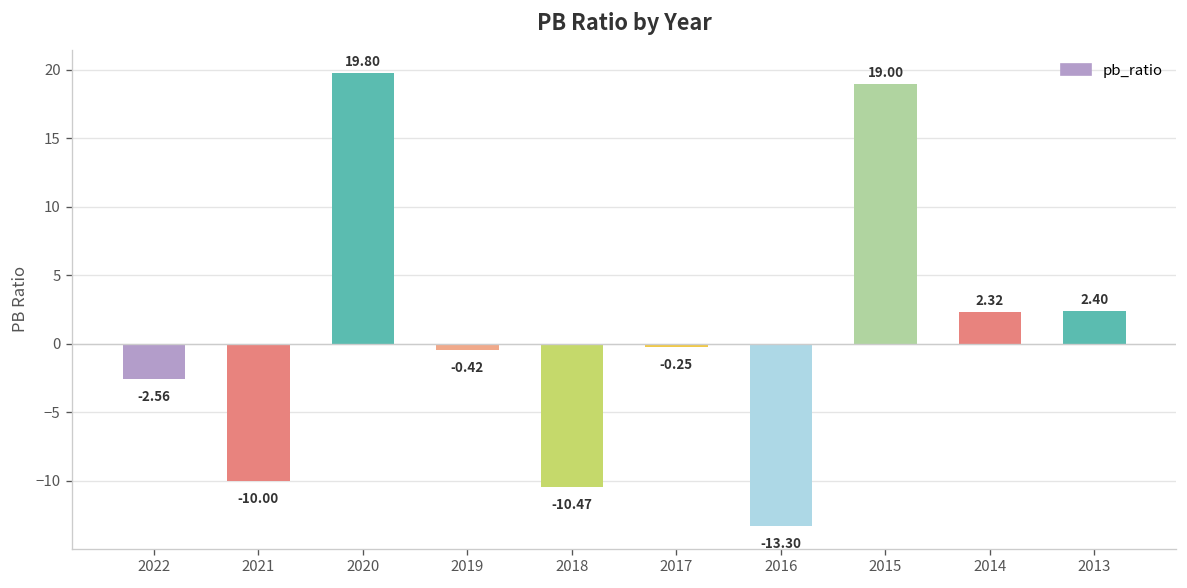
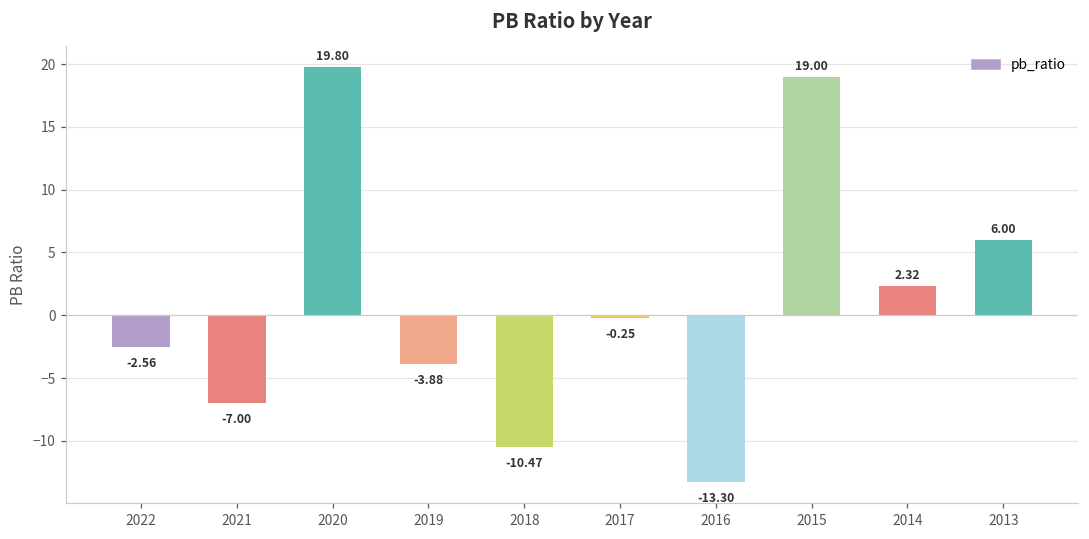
  {
    "2022": -2.56,
-   "2021": -10.00,
+   "2021": -7.00,
    "2020": 19.80,
-   "2019": -0.42,
+   "2019": -3.88,
    "2018": -10.47,
    "2017": -0.25,
    "2016": -13.30,
    "2015": 19.00,
    "2014": 2.32,
-   "2013": 2.40
+   "2013": 6.00
  }
